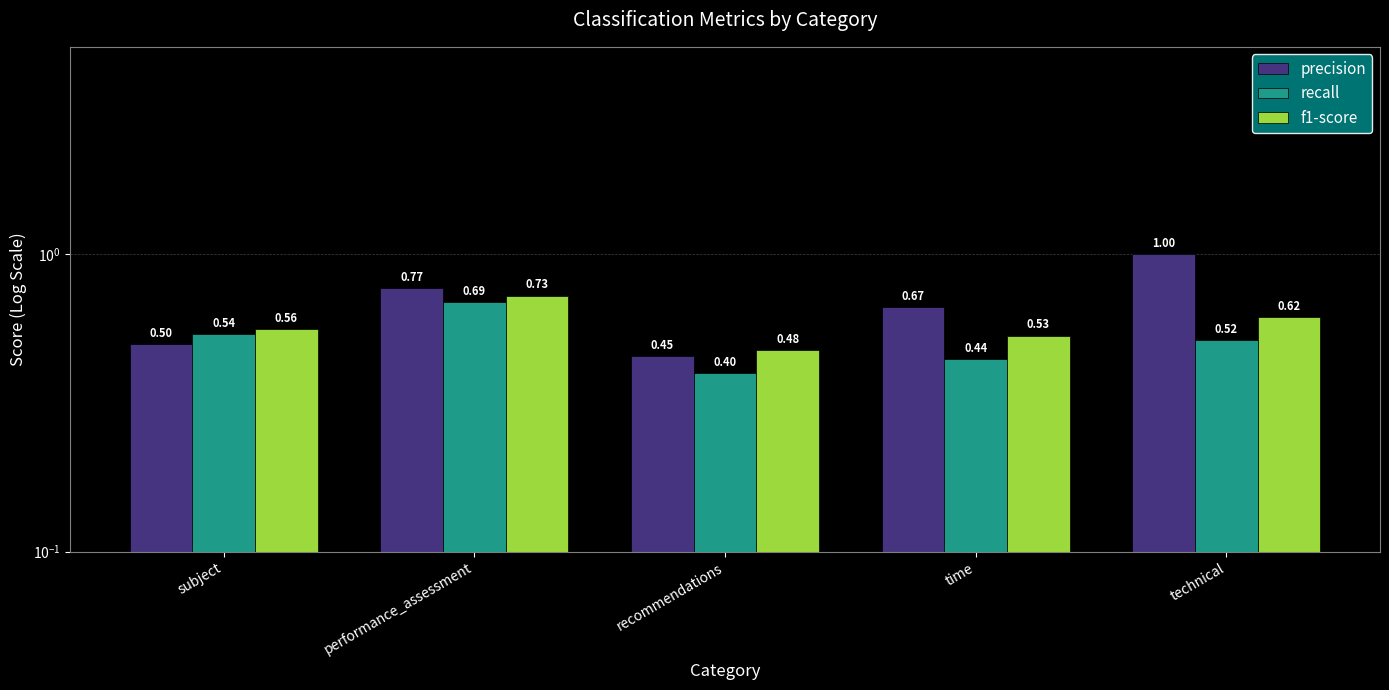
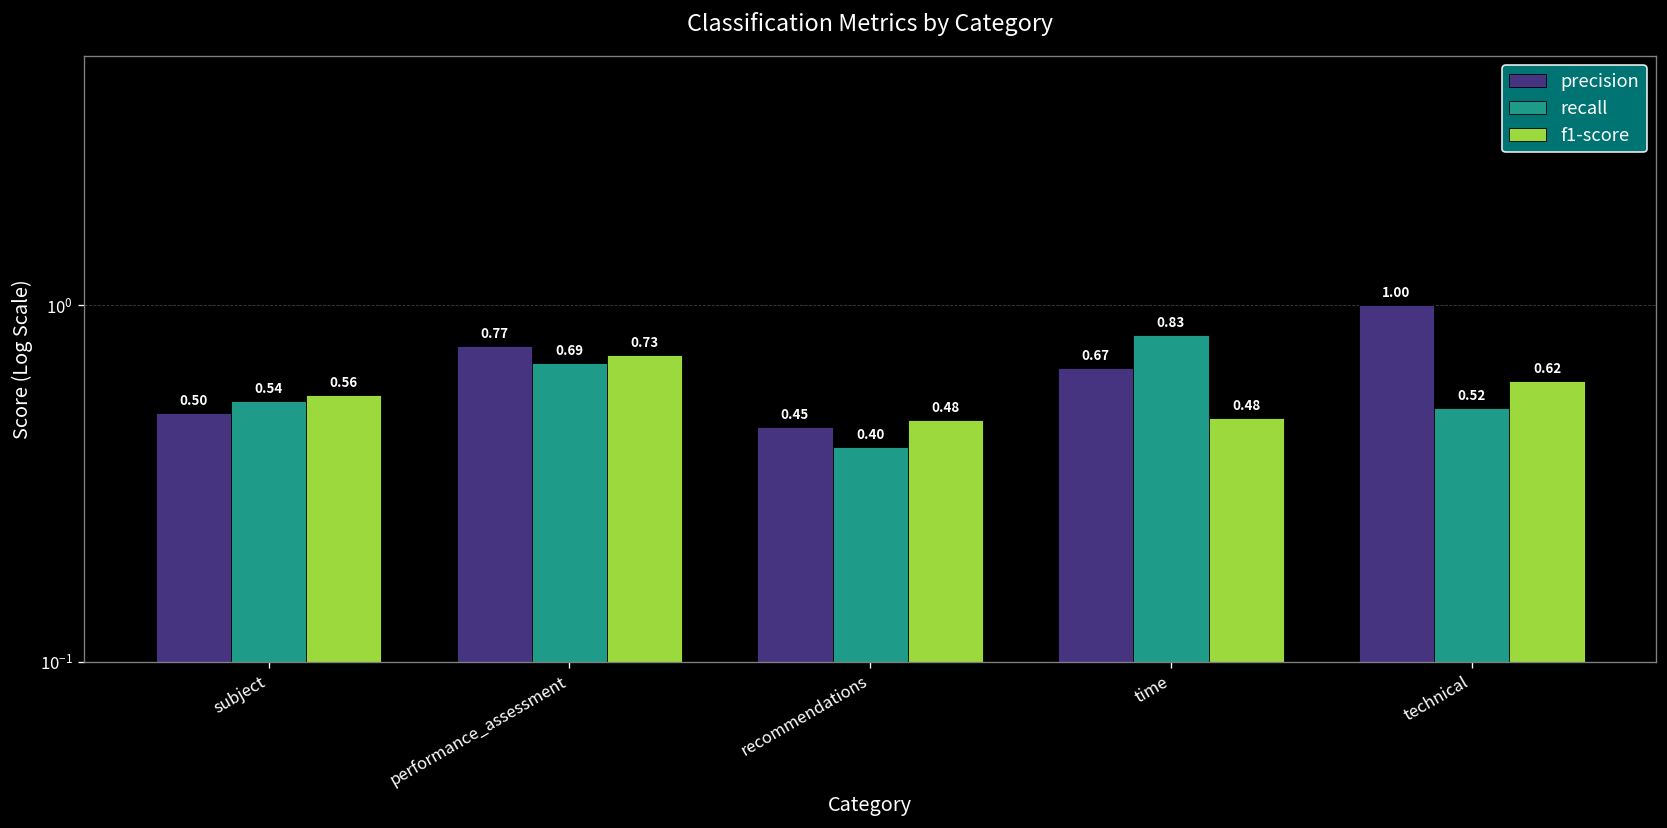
  {
    "precision": {
      "subject": 0.50,
      "performance_assessment": 0.77,
      "recommendations": 0.45,
      "time": 0.67,
      "technical": 1.00
    },
    "recall": {
      "subject": 0.54,
      "performance_assessment": 0.69,
      "recommendations": 0.40,
-     "time": 0.44,
+     "time": 0.83,
      "technical": 0.52
    },
    "f1-score": {
      "subject": 0.56,
      "performance_assessment": 0.73,
      "recommendations": 0.48,
-     "time": 0.53,
+     "time": 0.48,
      "technical": 0.62
    }
  }
